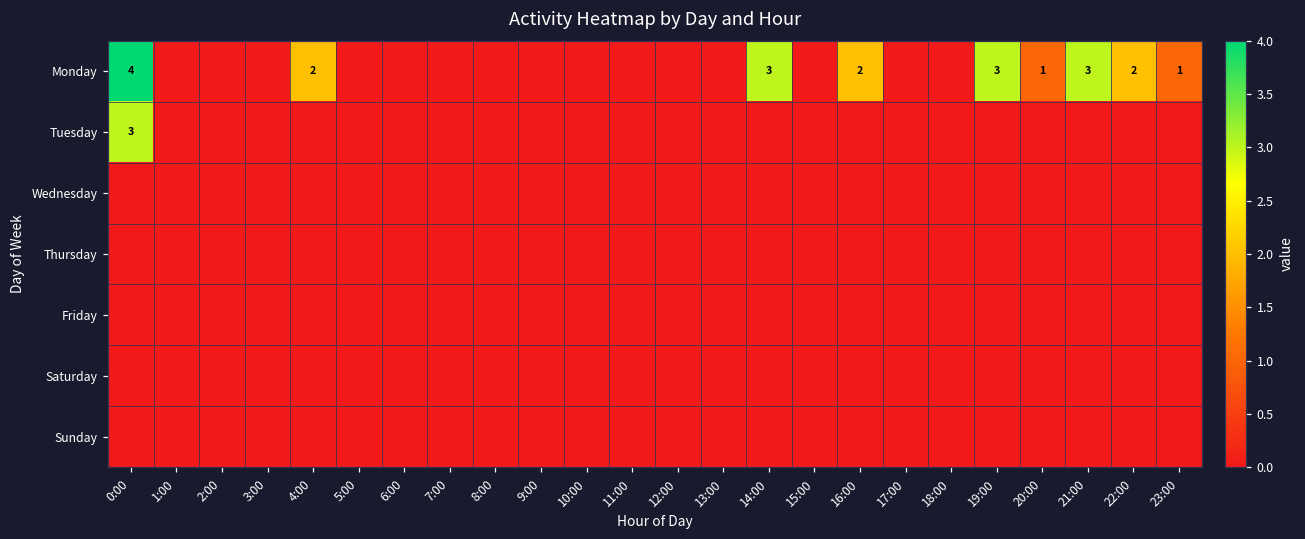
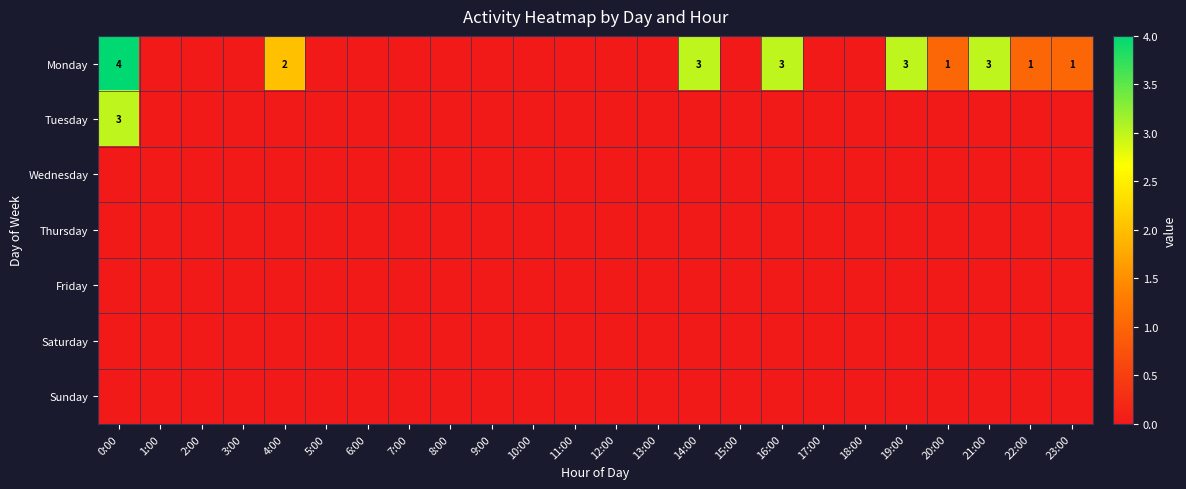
  {
    "Monday": {
      "0:00": 4,
      "4:00": 2,
      "14:00": 3,
-     "16:00": 2,
+     "16:00": 3,
      "19:00": 3,
      "20:00": 1,
      "21:00": 3,
-     "22:00": 2,
+     "22:00": 1,
      "23:00": 1
    },
    "Tuesday": {
      "0:00": 3
    }
  }
